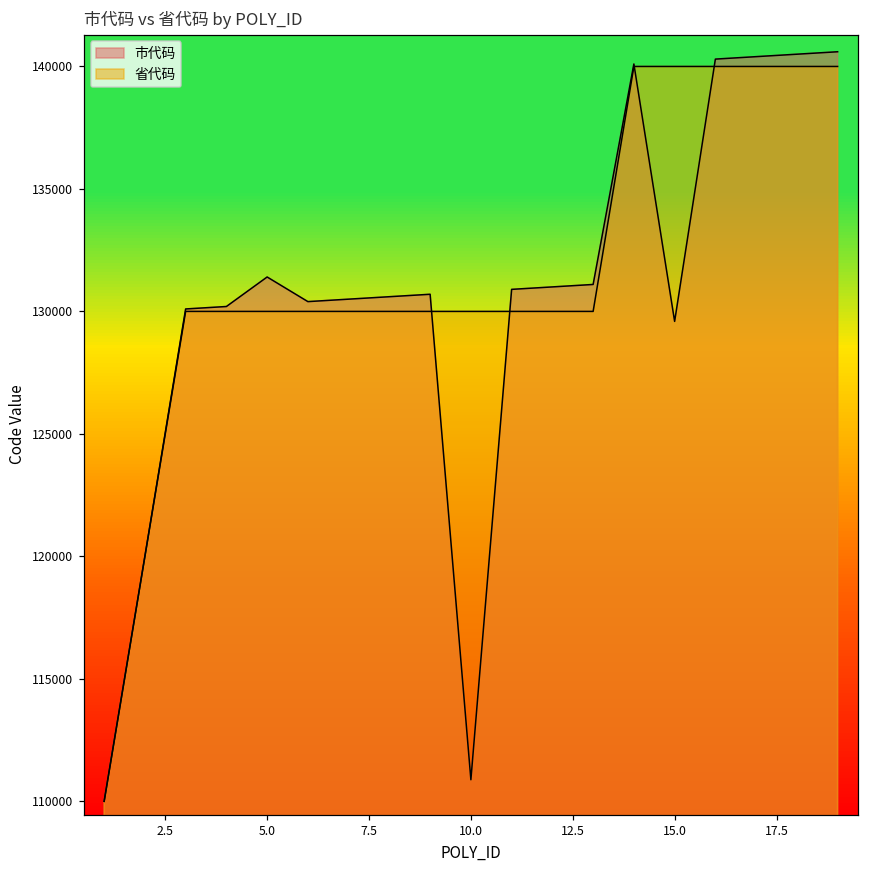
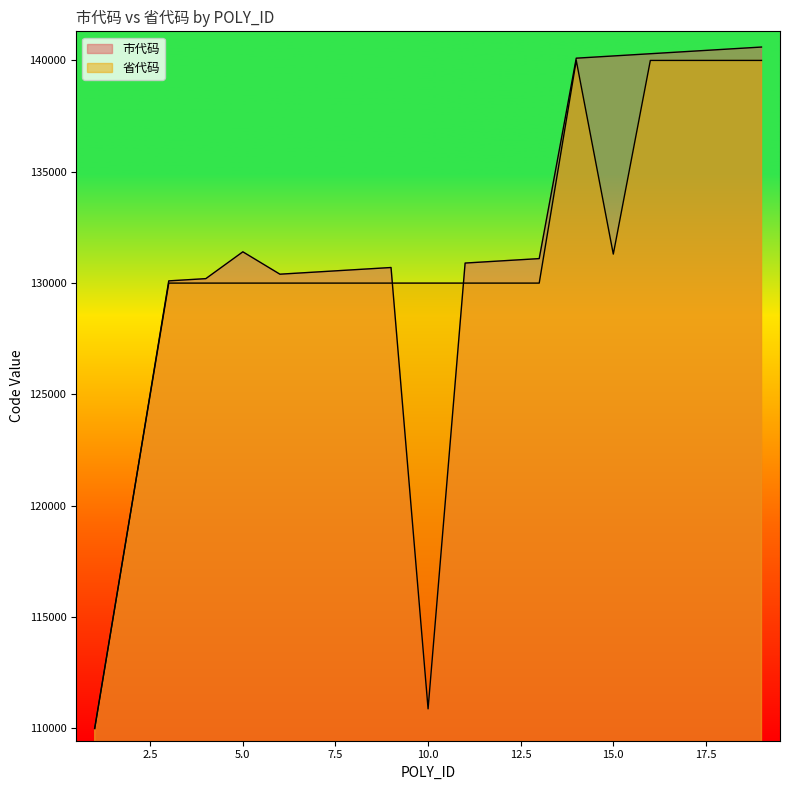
  {
    "市代码": {
      "5.0": 131400,
      "10.0": 110900,
-     "15.0": 129600
+     "15.0": 140200
    },
    "省代码": {
      "5.0": 130000,
      "10.0": 130000,
-     "15.0": 140000
+     "15.0": 131300
    }
  }
